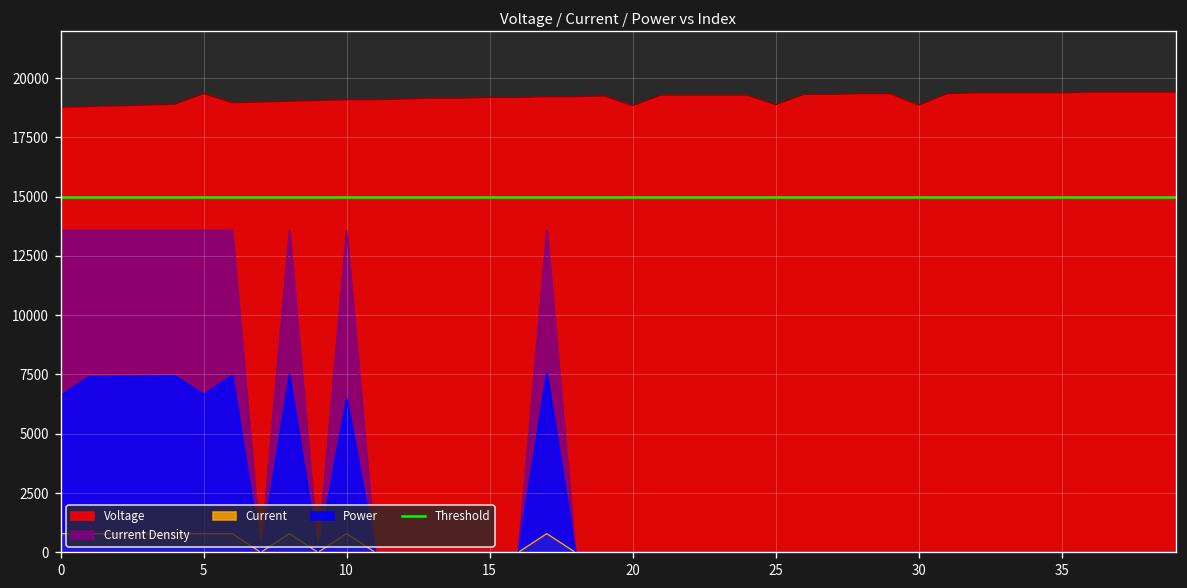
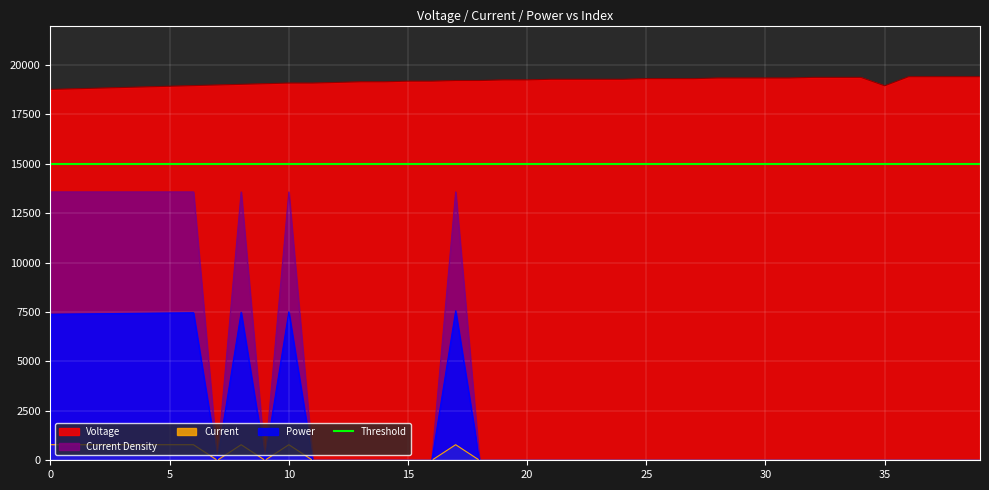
  {
    "Voltage": {
      "0": 18800,
-     "5": 19400,
+     "5": 18900,
      "10": 19100,
      "15": 19200,
-     "20": 18800,
-     "25": 18900,
-     "30": 18900,
-     "35": 19400
+     "20": 19200,
+     "25": 19300,
+     "30": 19300,
+     "35": 19000
    },
    "Current Density": {
      "0": 13600,
      "5": 13600,
      "10": 13600
    },
    "Current": {
      "0": 800
    },
    "Power": {
-     "0": 6600,
-     "5": 6700,
-     "10": 6500
+     "0": 7400,
+     "5": 7500,
+     "10": 7500
    },
    "Threshold": {
      "0": 15000,
      "5": 15000,
      "10": 15000,
      "15": 15000,
      "20": 15000,
      "25": 15000,
      "30": 15000,
      "35": 15000
    }
  }
